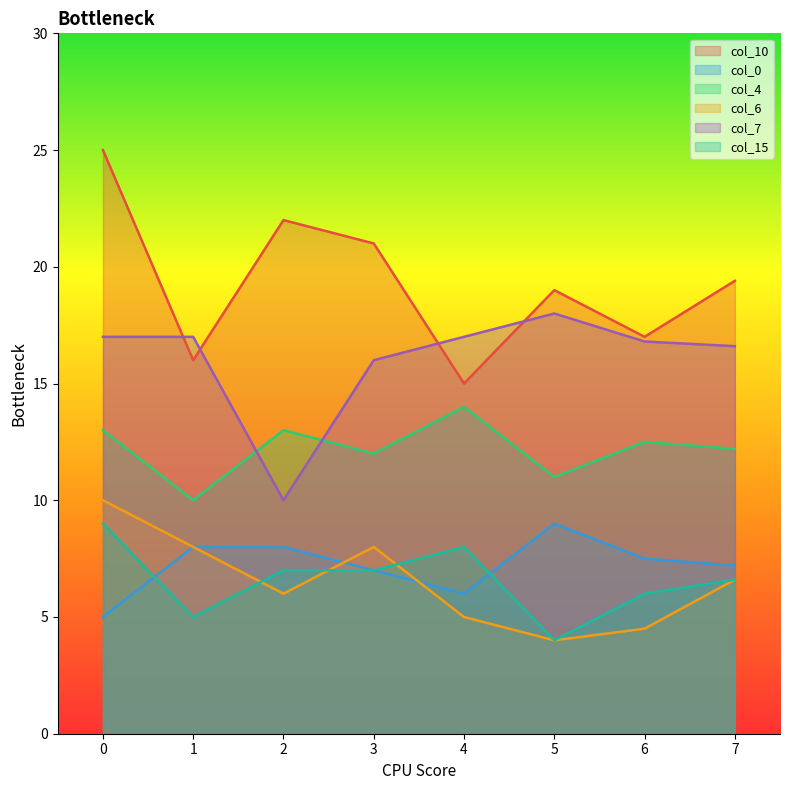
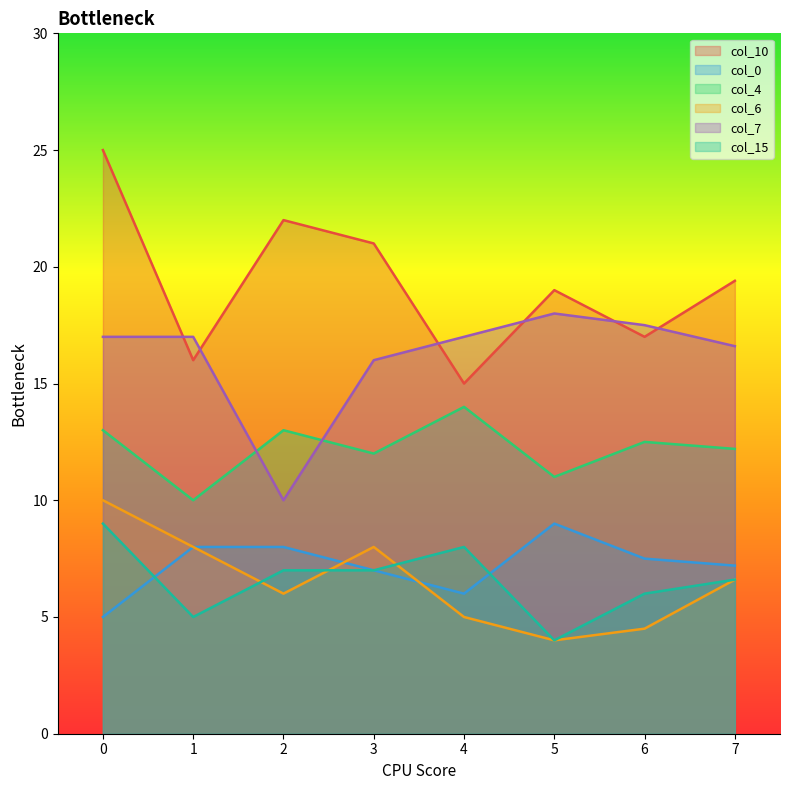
  {
    "col_7": {
      "0": 17.0,
      "1": 17.0,
      "2": 10.0,
      "3": 16.0,
      "4": 17.0,
      "5": 18.0,
-     "6": 16.8,
+     "6": 17.5,
      "7": 16.6
    }
  }
